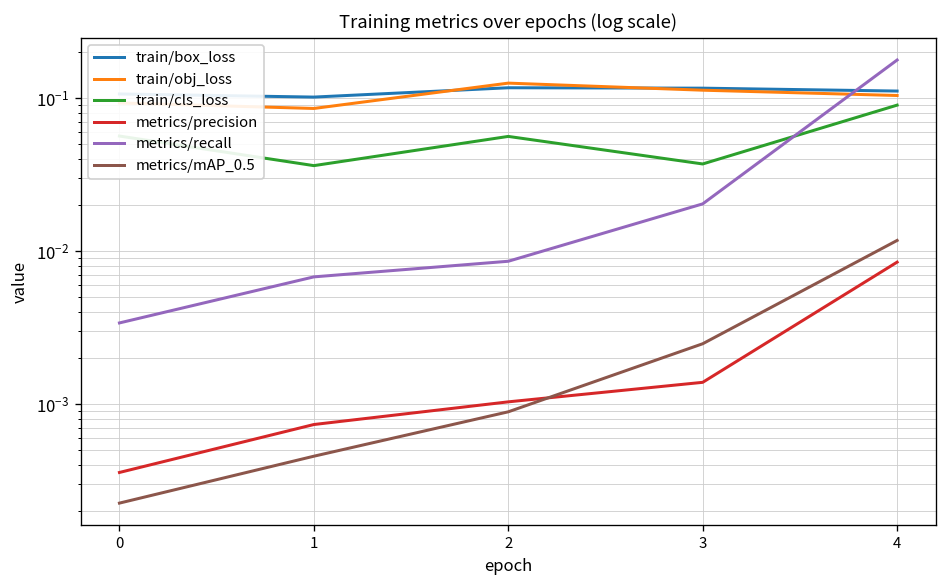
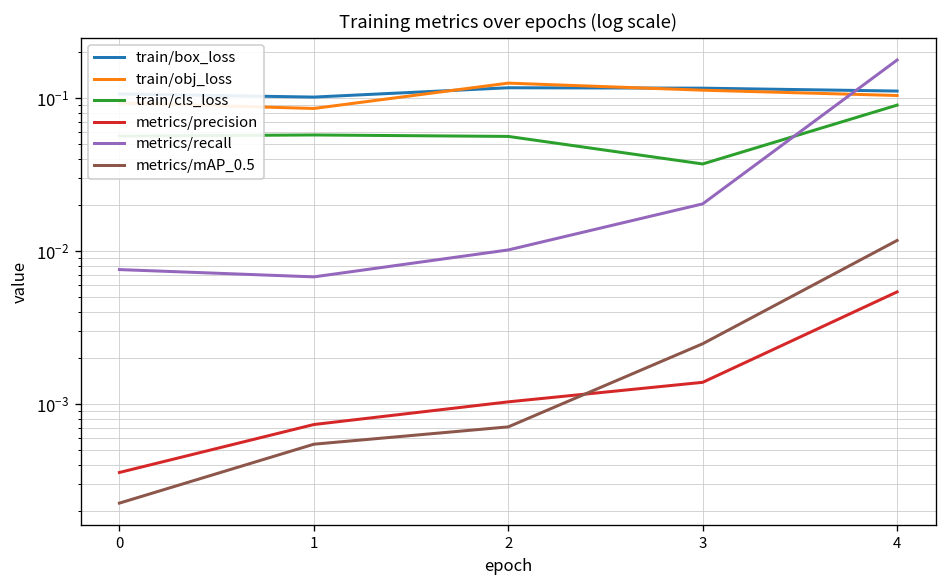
  {
    "train/box_loss": {
      "1": 0.10,
      "2": 0.12,
      "4": 0.11
    },
    "train/obj_loss": {
      "1": 0.09,
      "2": 0.13,
      "4": 0.10
    },
    "train/cls_loss": {
-     "1": 0.036,
+     "1": 0.06,
      "2": 0.06,
      "3": 0.037,
      "4": 0.09
    },
    "metrics/precision": {
      "0": 0.00036,
      "1": 0.0007,
      "2": 0.0010,
      "3": 0.0014,
-     "4": 0.008
+     "4": 0.0054
    },
    "metrics/recall": {
-     "0": 0.0034,
+     "0": 0.008,
      "1": 0.007,
-     "2": 0.009,
+     "2": 0.010,
      "3": 0.020,
      "4": 0.18
    },
    "metrics/mAP_0.5": {
      "0": 0.00023,
-     "1": 0.00046,
-     "2": 0.0009,
+     "1": 0.00055,
+     "2": 0.0007,
      "3": 0.0025,
      "4": 0.012
    }
  }
